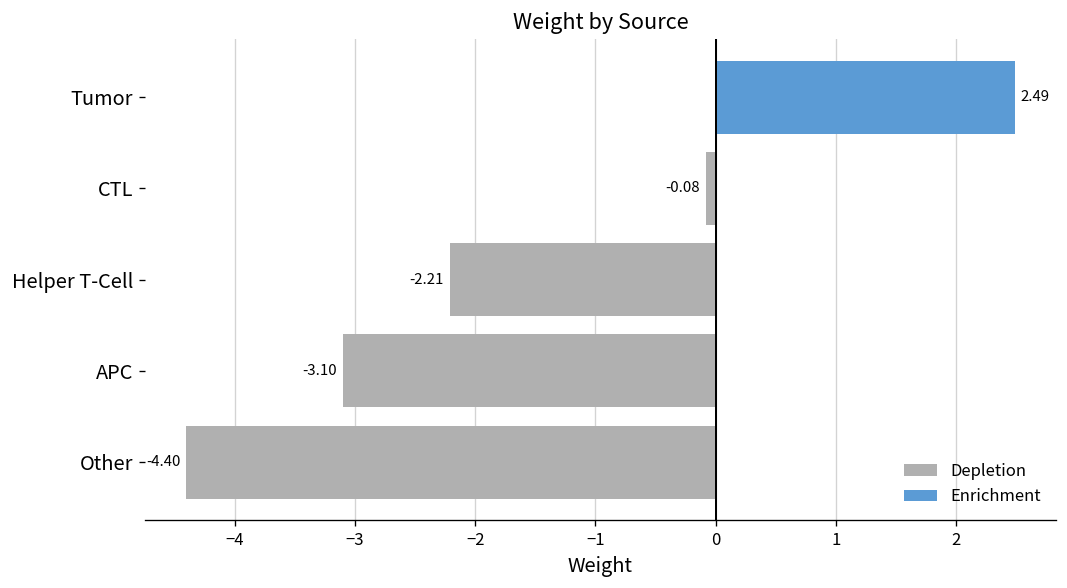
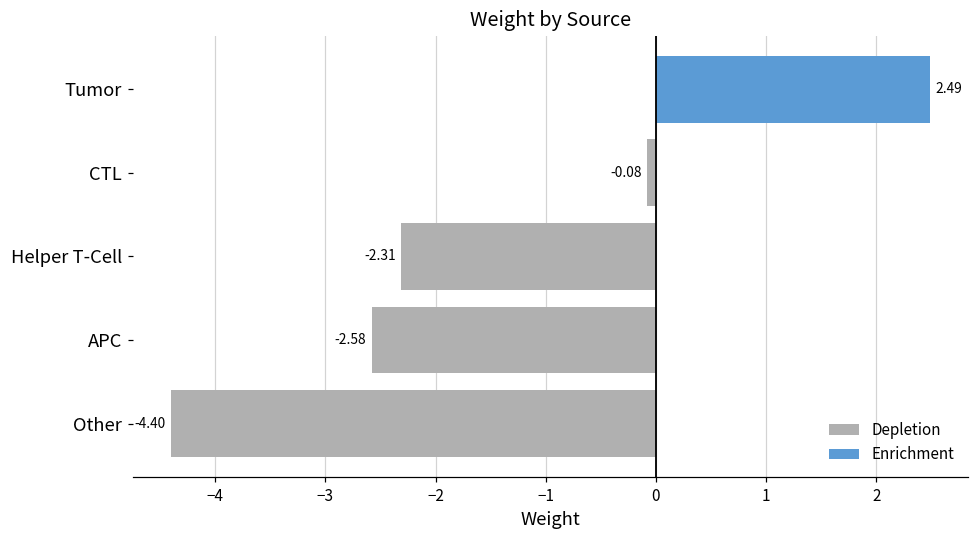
  {
    "Depletion": {
      "CTL": -0.08,
-     "Helper T-Cell": -2.21,
-     "APC": -3.10,
+     "Helper T-Cell": -2.31,
+     "APC": -2.58,
      "Other": -4.40
    },
    "Enrichment": {
      "Tumor": 2.49
    }
  }
